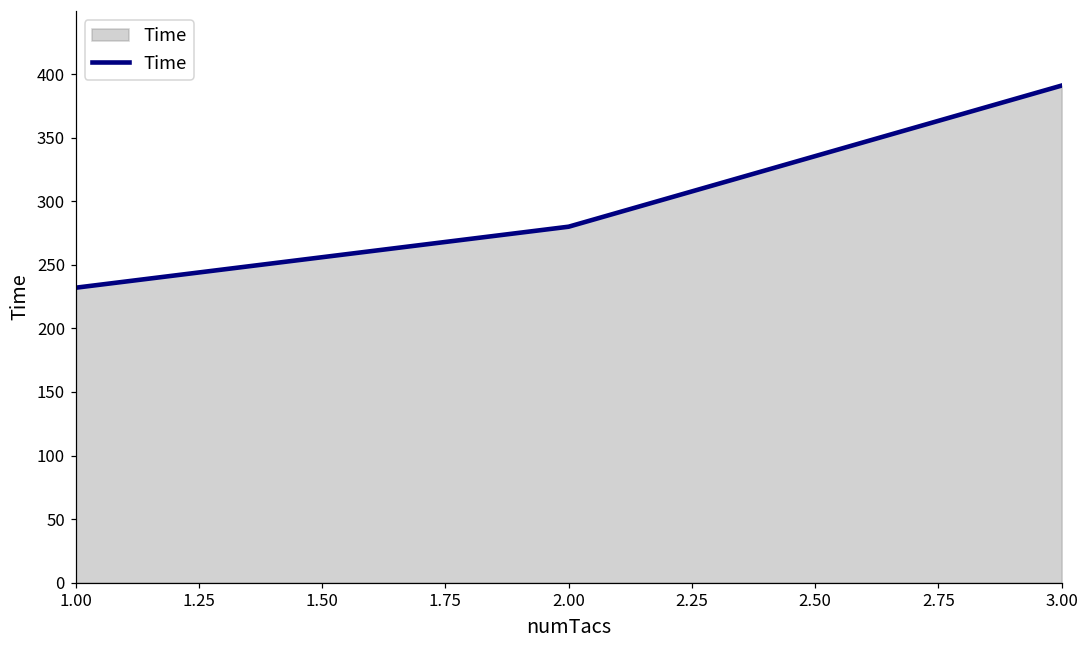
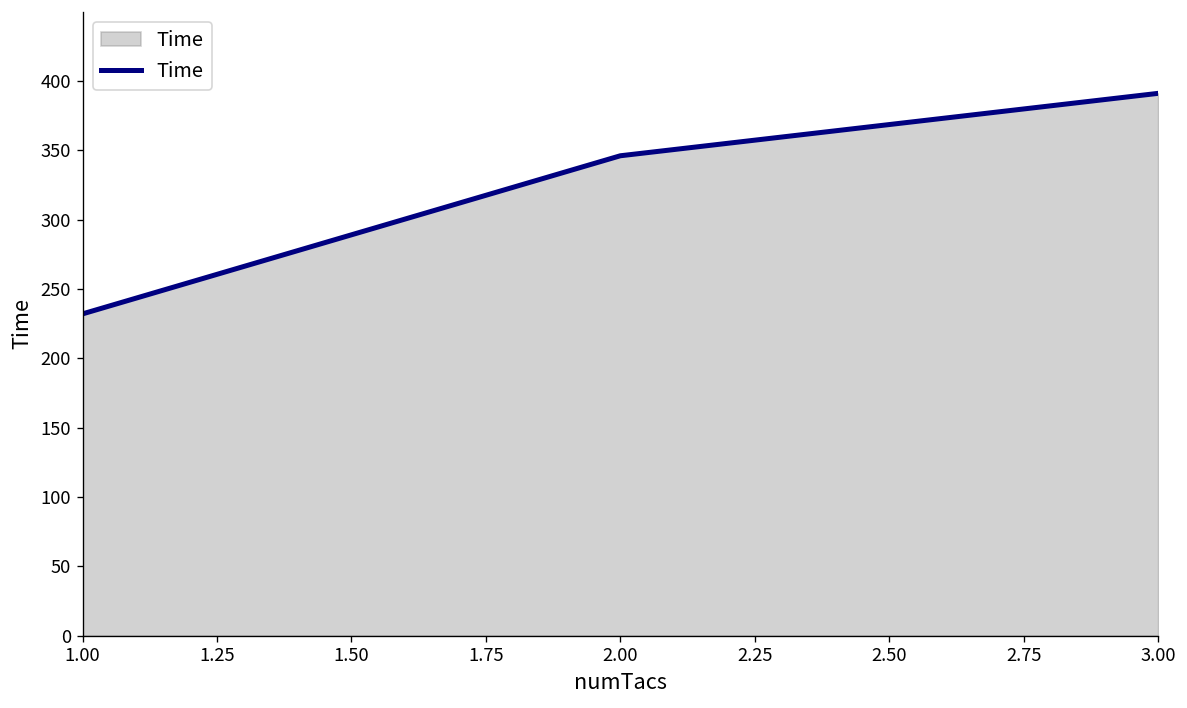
  {
    "1.00": 232,
-   "2.00": 280,
+   "2.00": 346,
    "3.00": 391
  }
